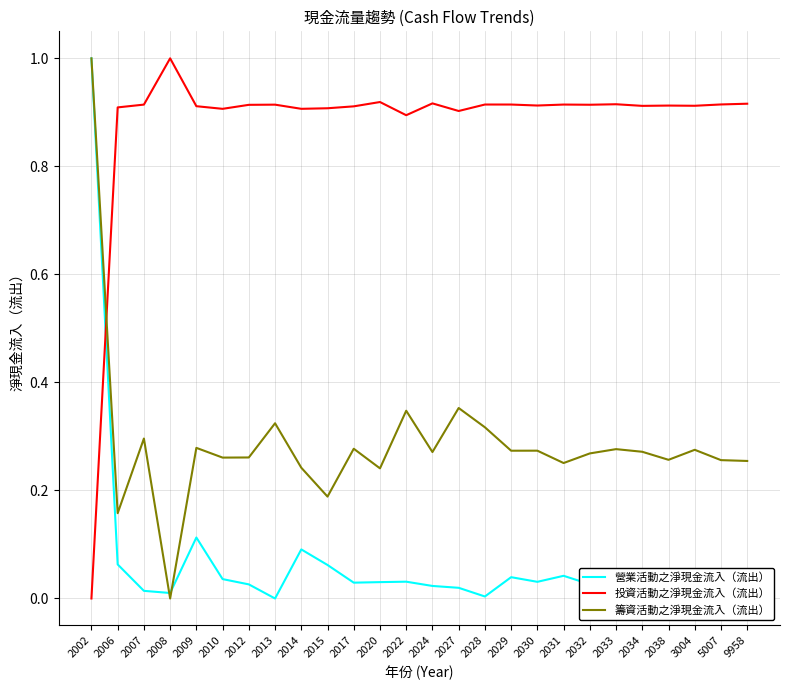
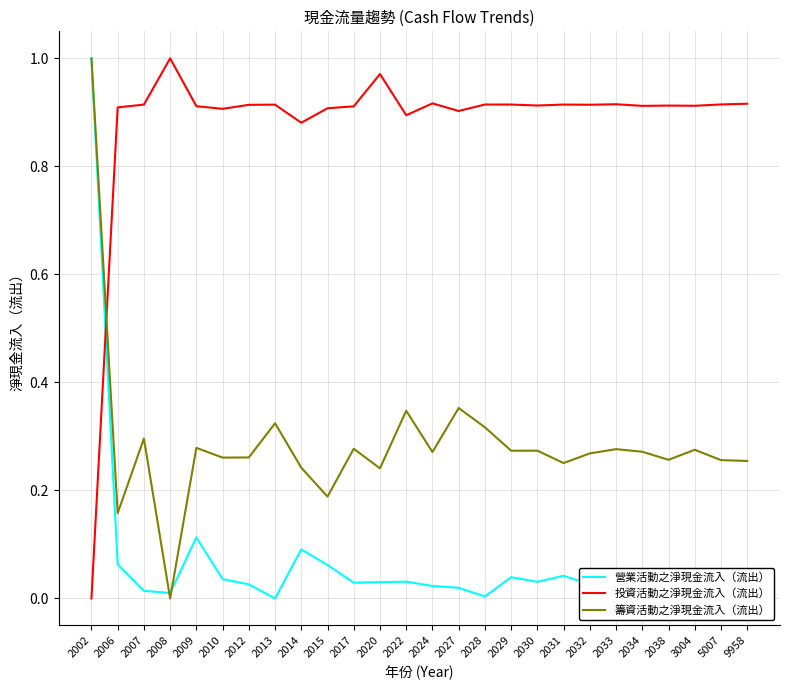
  {
    "營業活動之淨現金流入（流出）": {
      "2006": 0.06,
      "2007": 0.01,
      "2008": 0.01,
      "2009": 0.11,
      "2010": 0.04,
      "2012": 0.03,
      "2013": 0.00,
      "2014": 0.09,
      "2015": 0.06,
      "2017": 0.03,
      "2020": 0.03,
      "2022": 0.03,
      "2024": 0.02,
      "2027": 0.02,
      "2028": 0.00,
      "2029": 0.04,
      "2030": 0.03,
      "2031": 0.04
    },
    "投資活動之淨現金流入（流出）": {
      "2002": 0.00,
      "2006": 0.91,
      "2007": 0.91,
      "2008": 1.00,
      "2009": 0.91,
      "2010": 0.91,
      "2012": 0.91,
      "2013": 0.91,
-     "2014": 0.91,
+     "2014": 0.88,
      "2015": 0.91,
      "2017": 0.91,
-     "2020": 0.92,
+     "2020": 0.97,
      "2022": 0.89,
      "2024": 0.92,
      "2027": 0.90,
      "2028": 0.91,
      "2029": 0.91,
      "2030": 0.91,
      "2031": 0.91,
      "2032": 0.91,
      "2033": 0.92,
      "2034": 0.91,
      "2038": 0.91,
      "3004": 0.91,
      "5007": 0.91,
      "9958": 0.92
    },
    "籌資活動之淨現金流入（流出）": {
      "2006": 0.16,
      "2007": 0.30,
      "2008": 0.00,
      "2009": 0.28,
      "2010": 0.26,
      "2012": 0.26,
      "2013": 0.32,
      "2014": 0.24,
      "2015": 0.19,
      "2017": 0.28,
      "2020": 0.24,
      "2022": 0.35,
      "2024": 0.27,
      "2027": 0.35,
      "2028": 0.32,
      "2029": 0.27,
      "2030": 0.27,
      "2031": 0.25,
      "2032": 0.27,
      "2033": 0.28,
      "2034": 0.27,
      "2038": 0.26,
      "3004": 0.28,
      "5007": 0.26,
      "9958": 0.25
    }
  }
